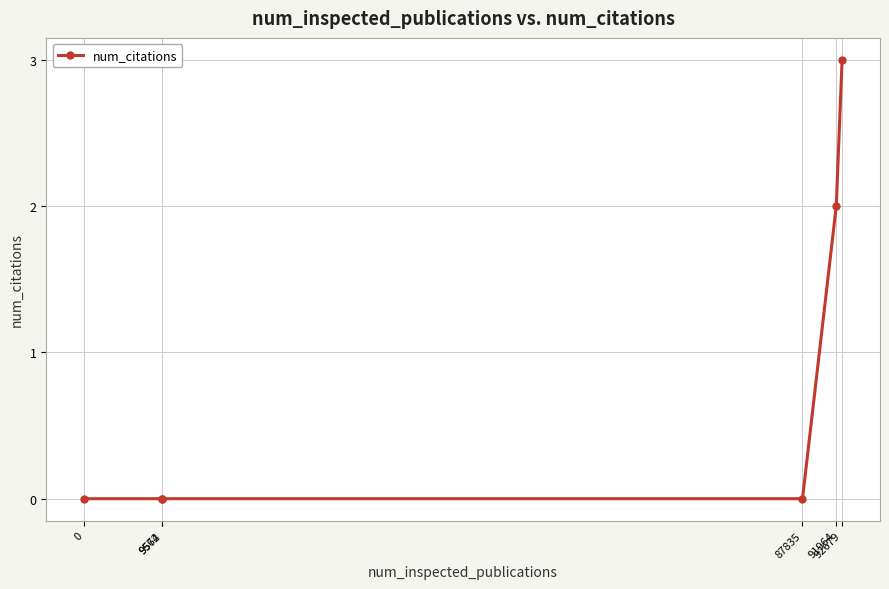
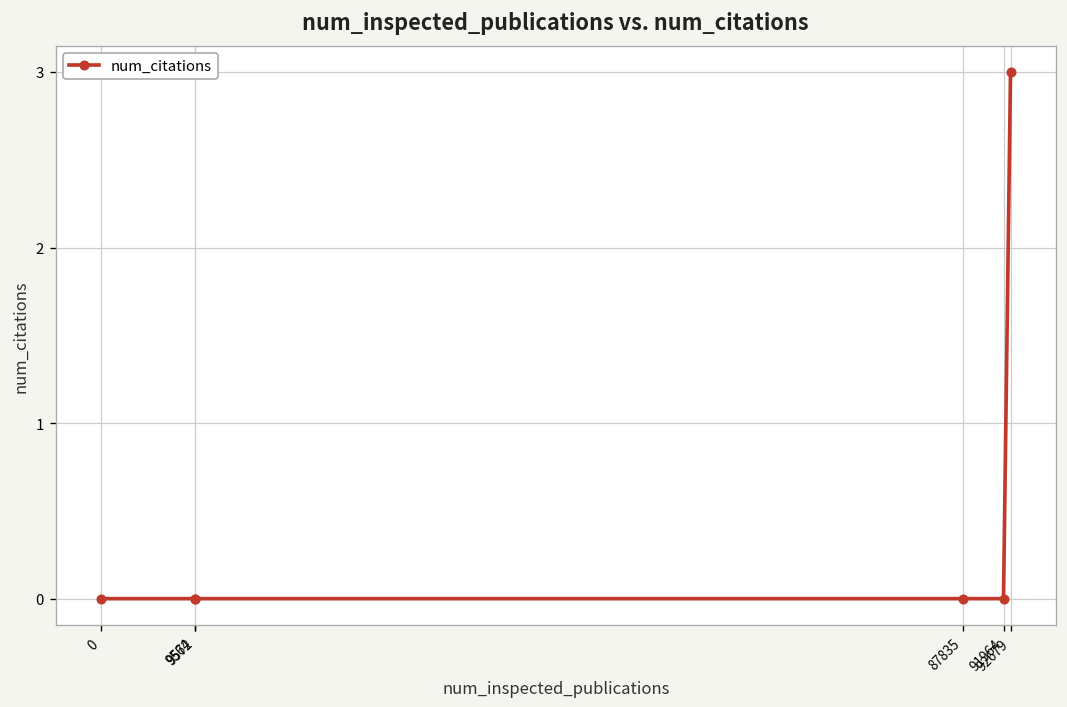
  {
    "0": 0,
    "9564": 0,
    "9572": 0,
    "87835": 0,
-   "91964": 2,
+   "91964": 0,
    "92679": 3
  }
